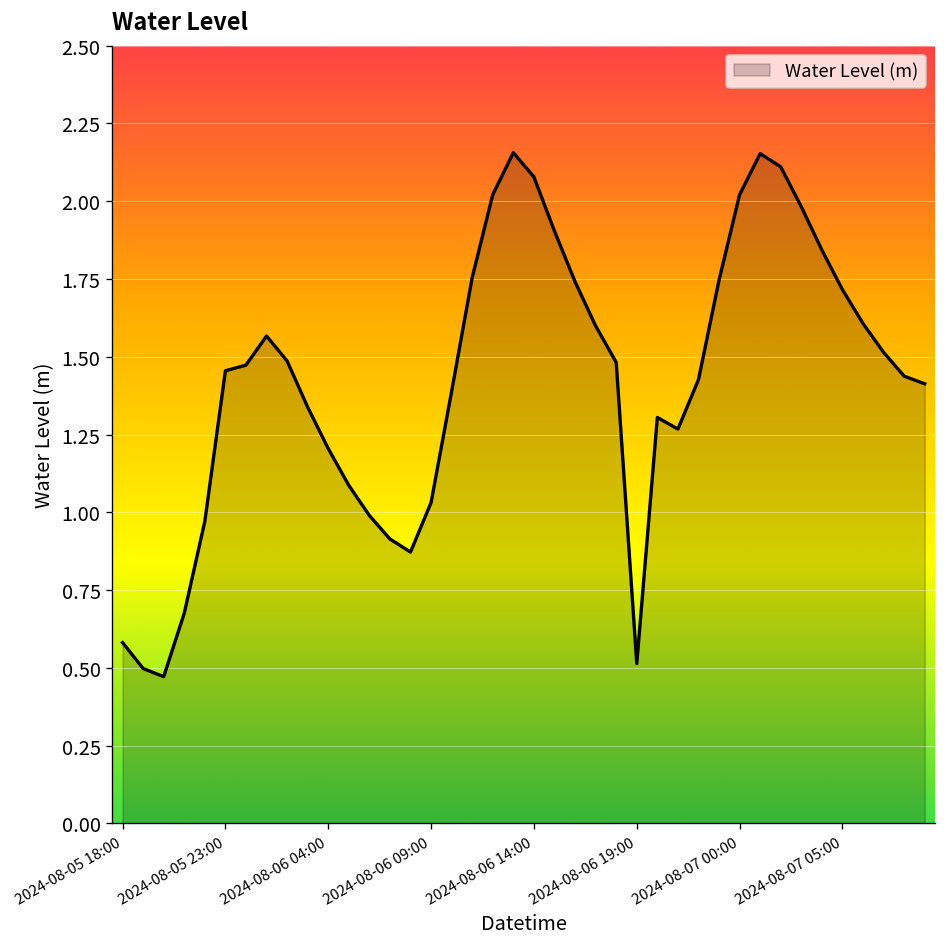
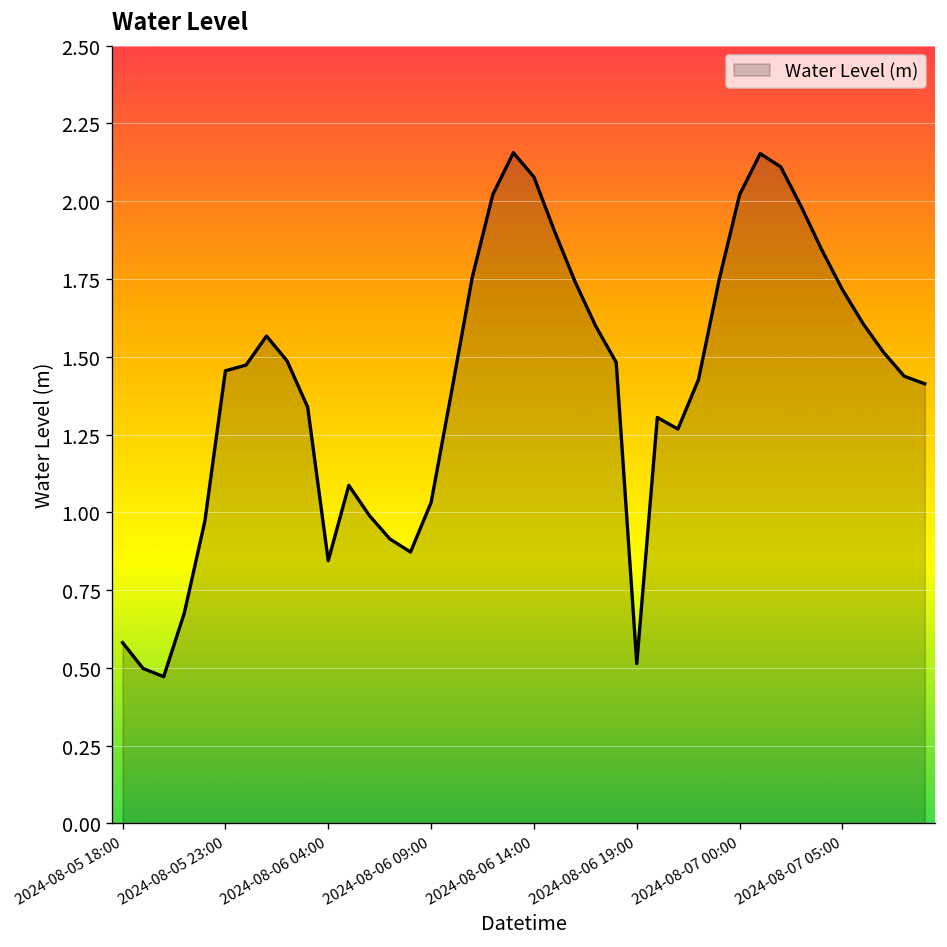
  {
    "2024-08-05 18:00": 0.58,
    "2024-08-05 23:00": 1.45,
-   "2024-08-06 04:00": 1.20,
+   "2024-08-06 04:00": 0.84,
    "2024-08-06 09:00": 1.03,
    "2024-08-06 14:00": 2.08,
    "2024-08-06 19:00": 0.51,
    "2024-08-07 00:00": 2.02,
    "2024-08-07 05:00": 1.72
  }
